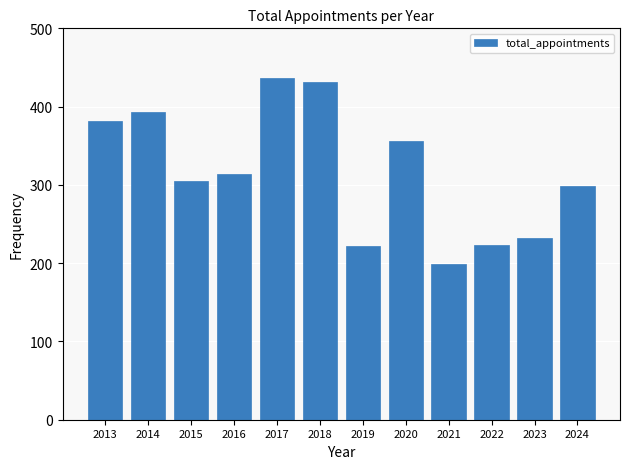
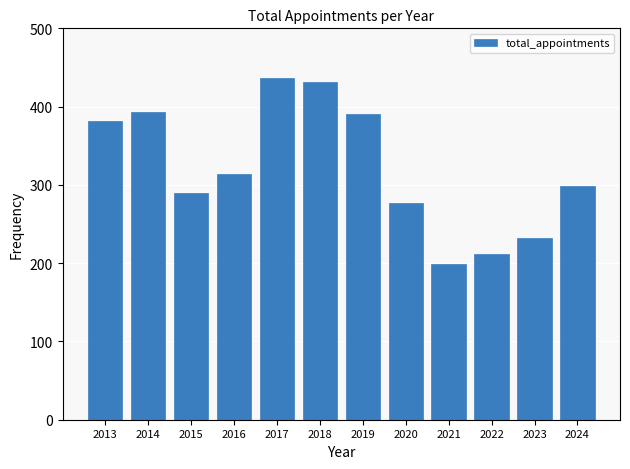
  {
    "2013": 380,
    "2014": 390,
-   "2015": 310,
+   "2015": 290,
    "2016": 310,
    "2017": 440,
    "2018": 430,
-   "2019": 220,
-   "2020": 360,
+   "2019": 390,
+   "2020": 280,
    "2021": 200,
-   "2022": 220,
+   "2022": 210,
    "2023": 230,
    "2024": 300
  }
